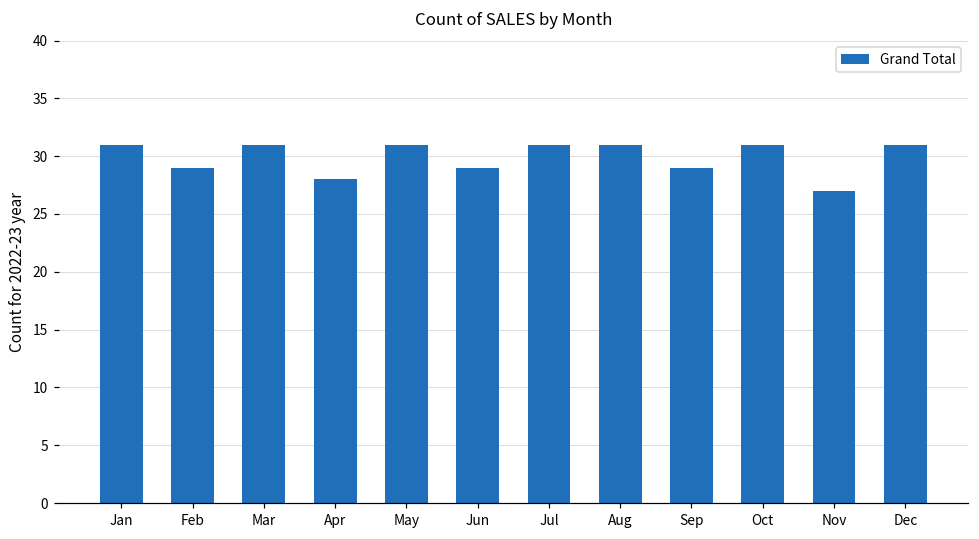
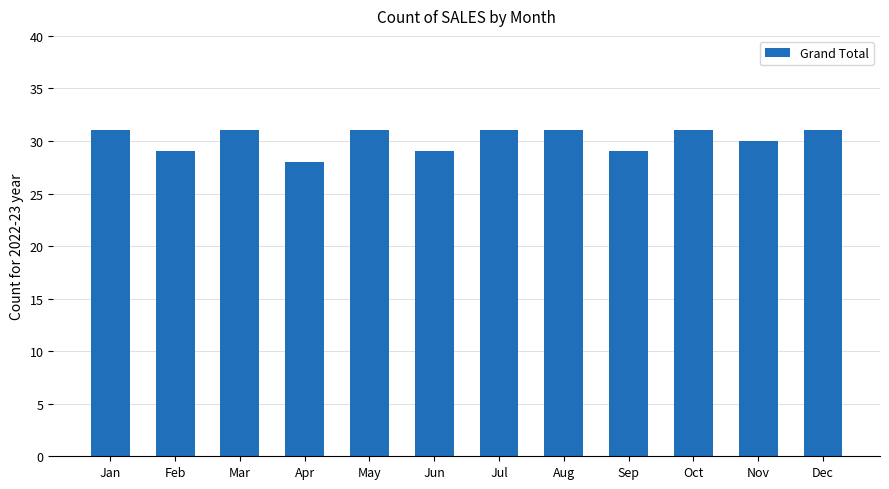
  {
    "Jan": 31,
    "Feb": 29,
    "Mar": 31,
    "Apr": 28,
    "May": 31,
    "Jun": 29,
    "Jul": 31,
    "Aug": 31,
    "Sep": 29,
    "Oct": 31,
-   "Nov": 27,
+   "Nov": 30,
    "Dec": 31
  }
